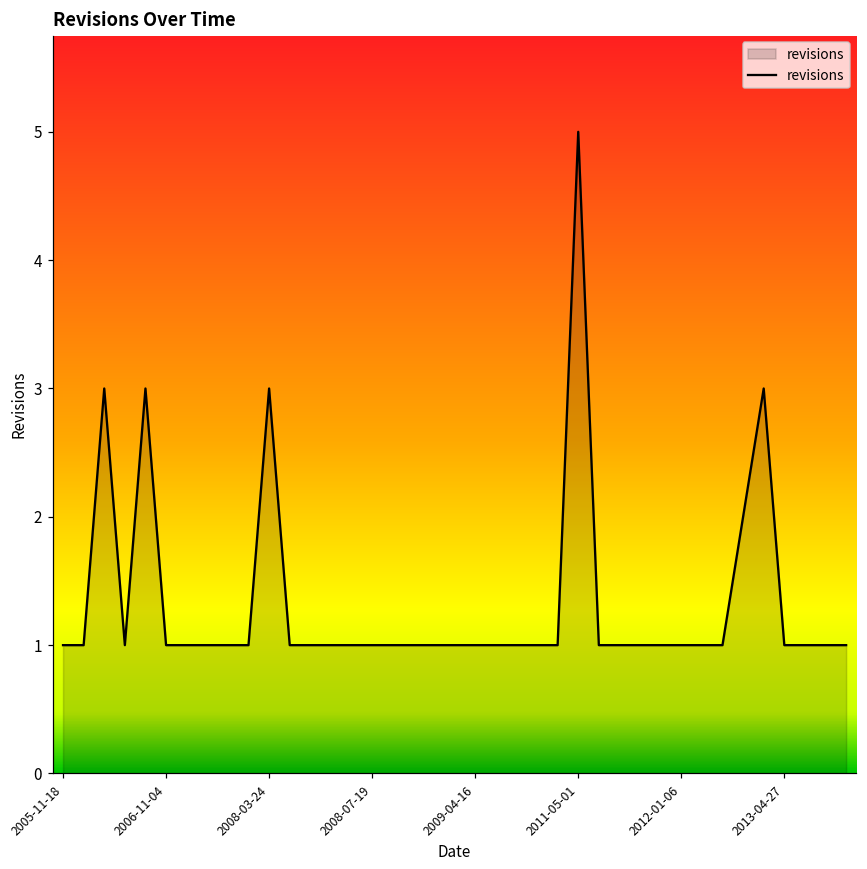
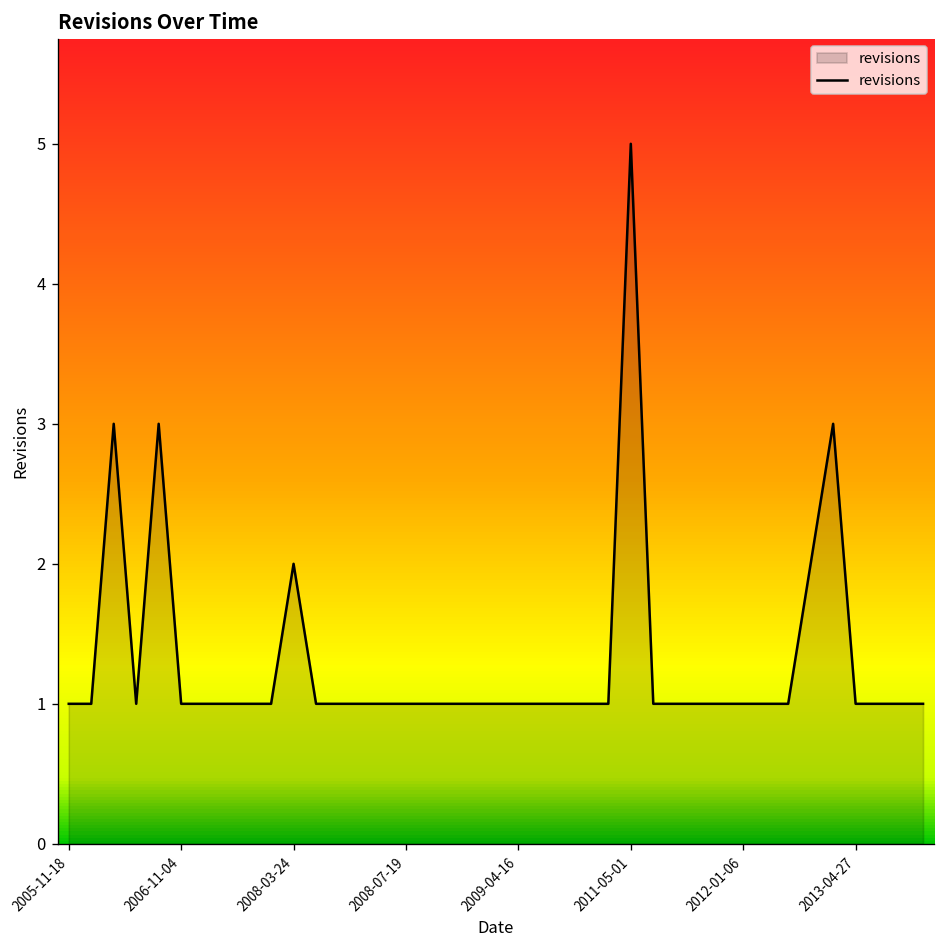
  {
    "2005-11-18": 1,
    "2006-11-04": 1,
-   "2008-03-24": 3,
+   "2008-03-24": 2,
    "2008-07-19": 1,
    "2009-04-16": 1,
    "2011-05-01": 5,
    "2012-01-06": 1,
    "2013-04-27": 1
  }
